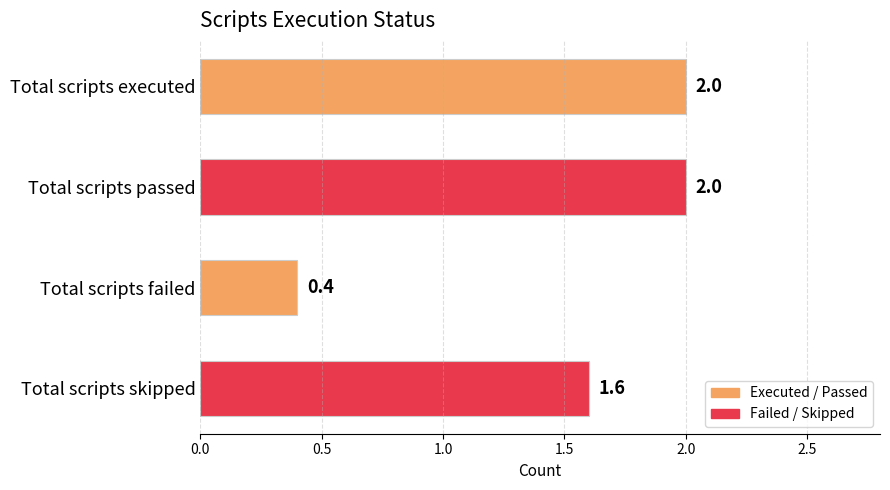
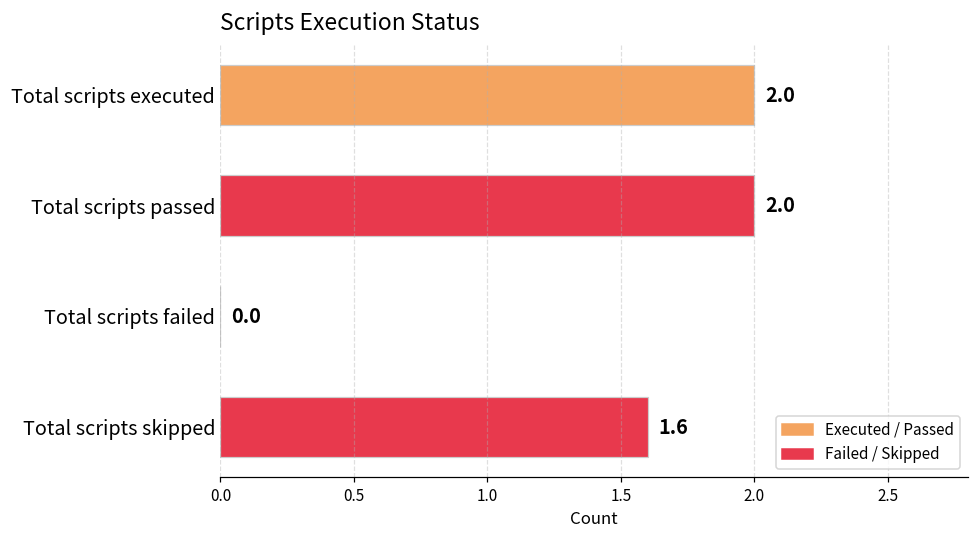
  {
    "Total scripts executed": 2.0,
    "Total scripts passed": 2.0,
-   "Total scripts failed": 0.4,
+   "Total scripts failed": 0.0,
    "Total scripts skipped": 1.6
  }
